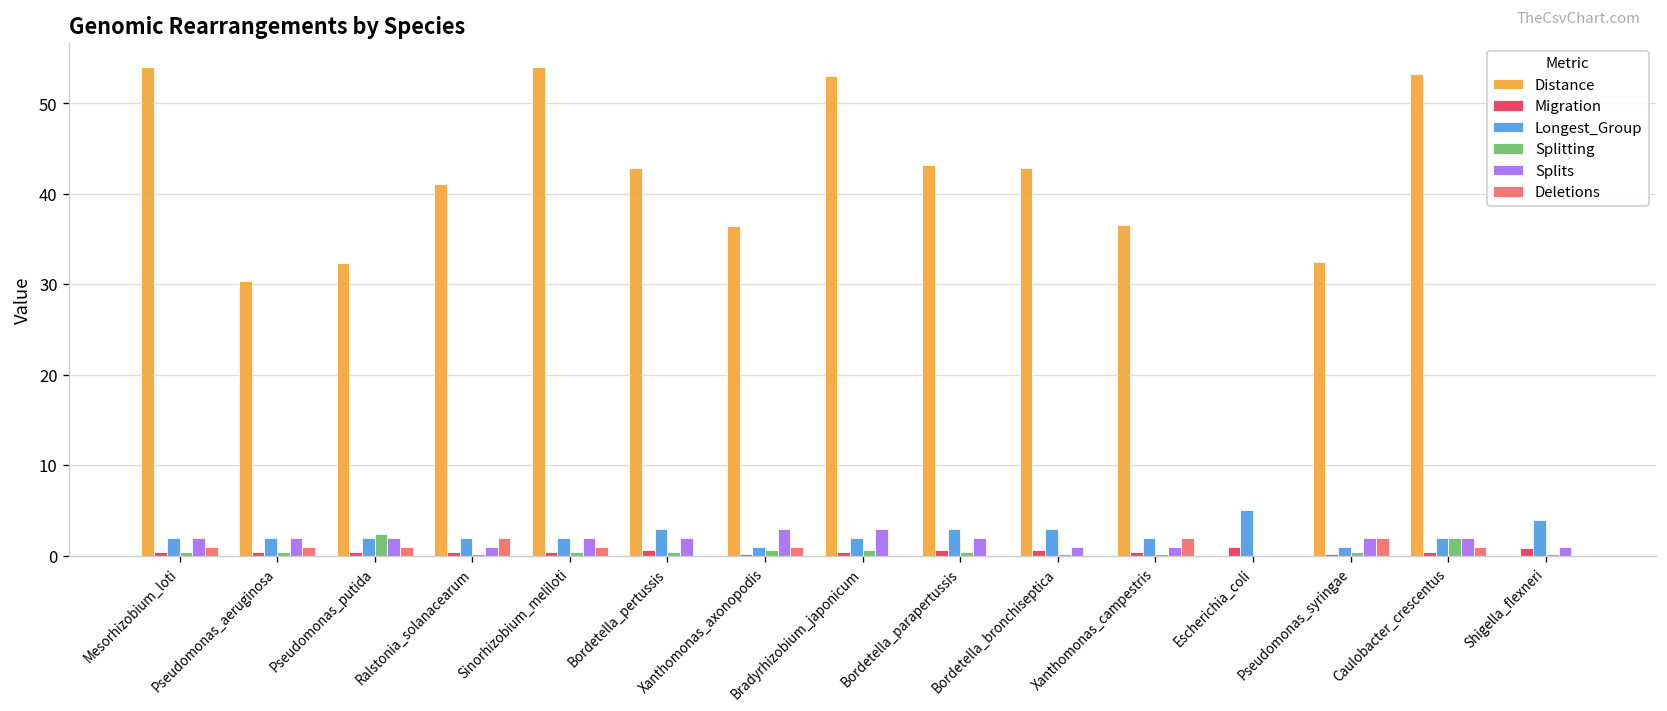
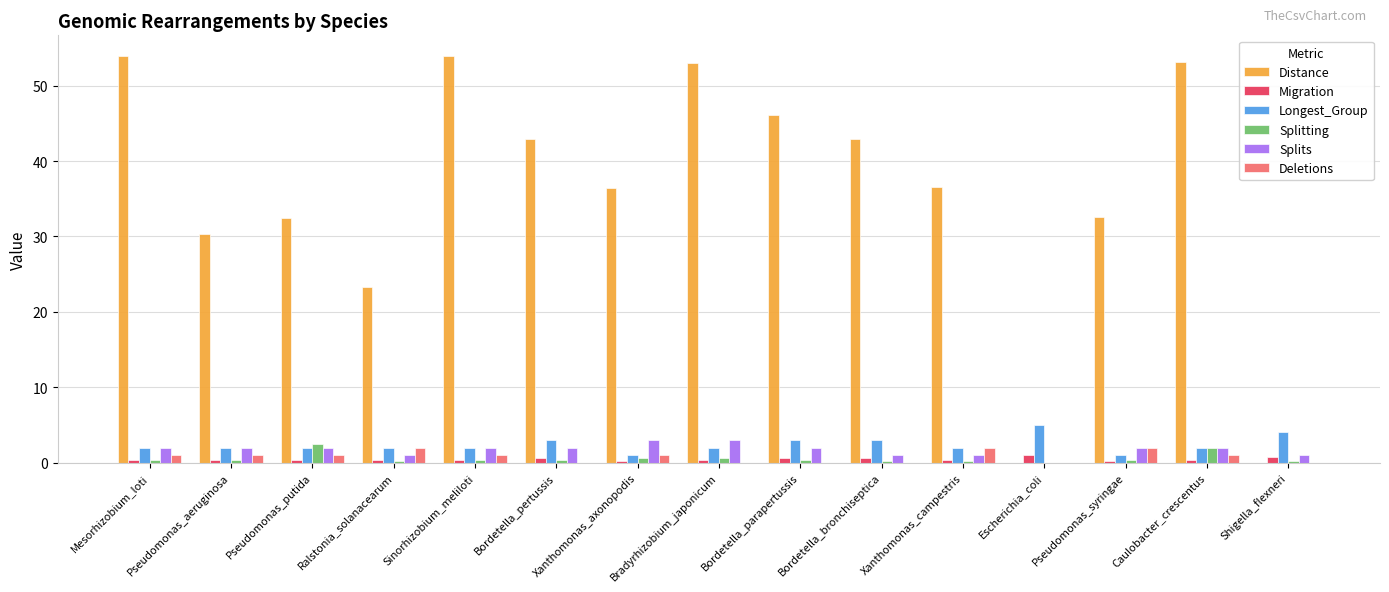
  {
    "Distance": {
      "Mesorhizobium_loti": 54,
      "Pseudomonas_aeruginosa": 30,
      "Pseudomonas_putida": 32,
-     "Ralstonia_solanacearum": 41,
+     "Ralstonia_solanacearum": 23,
      "Sinorhizobium_meliloti": 54,
      "Bordetella_pertussis": 43,
      "Xanthomonas_axonopodis": 36,
      "Bradyrhizobium_japonicum": 53,
-     "Bordetella_parapertussis": 43,
+     "Bordetella_parapertussis": 46,
      "Bordetella_bronchiseptica": 43,
      "Xanthomonas_campestris": 37,
      "Escherichia_coli": 0,
      "Pseudomonas_syringae": 33,
      "Caulobacter_crescentus": 53,
      "Shigella_flexneri": 0
    },
    "Longest_Group": {
      "Mesorhizobium_loti": 2,
      "Pseudomonas_aeruginosa": 2,
      "Pseudomonas_putida": 2,
      "Ralstonia_solanacearum": 2,
      "Sinorhizobium_meliloti": 2,
      "Bordetella_pertussis": 3,
      "Xanthomonas_axonopodis": 1,
      "Bradyrhizobium_japonicum": 2,
      "Bordetella_parapertussis": 3,
      "Bordetella_bronchiseptica": 3,
      "Xanthomonas_campestris": 2,
      "Escherichia_coli": 5,
      "Pseudomonas_syringae": 1,
      "Caulobacter_crescentus": 2,
      "Shigella_flexneri": 4
    },
    "Splitting": {
      "Mesorhizobium_loti": 0,
      "Pseudomonas_aeruginosa": 0,
      "Pseudomonas_putida": 2,
      "Sinorhizobium_meliloti": 0,
      "Bordetella_pertussis": 0,
      "Xanthomonas_axonopodis": 1,
      "Bradyrhizobium_japonicum": 1,
      "Bordetella_parapertussis": 0,
      "Escherichia_coli": 0,
      "Pseudomonas_syringae": 0,
      "Caulobacter_crescentus": 2
    },
    "Splits": {
      "Mesorhizobium_loti": 2,
      "Pseudomonas_aeruginosa": 2,
      "Pseudomonas_putida": 2,
      "Ralstonia_solanacearum": 1,
      "Sinorhizobium_meliloti": 2,
      "Bordetella_pertussis": 2,
      "Xanthomonas_axonopodis": 3,
      "Bradyrhizobium_japonicum": 3,
      "Bordetella_parapertussis": 2,
      "Bordetella_bronchiseptica": 1,
      "Xanthomonas_campestris": 1,
      "Escherichia_coli": 0,
      "Pseudomonas_syringae": 2,
      "Caulobacter_crescentus": 2,
      "Shigella_flexneri": 1
    }
  }
